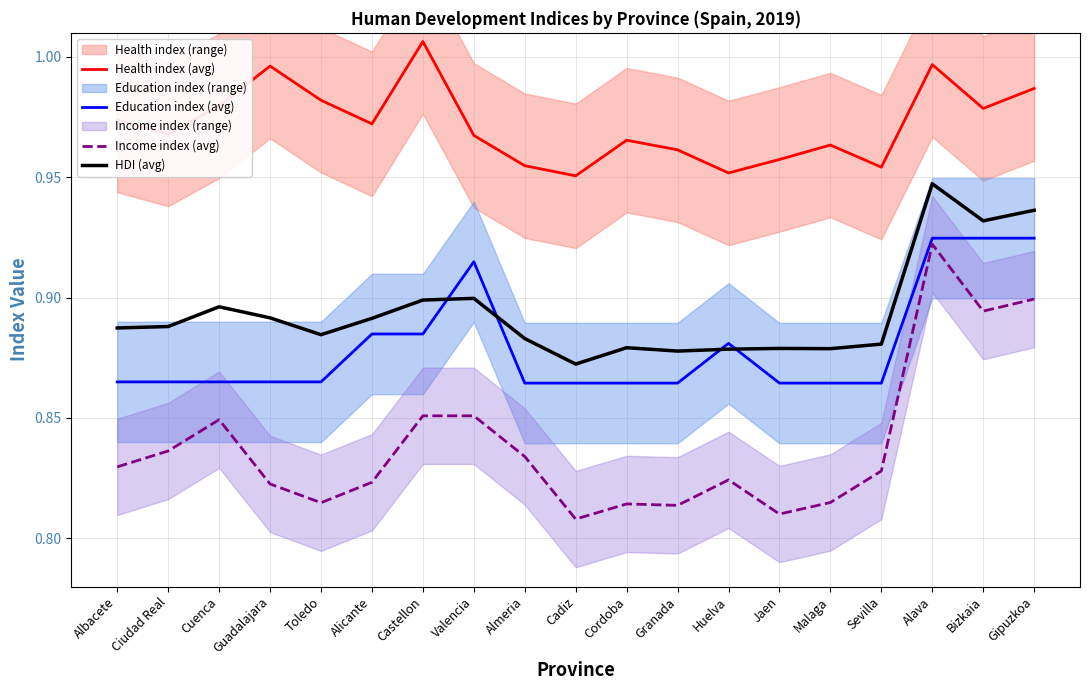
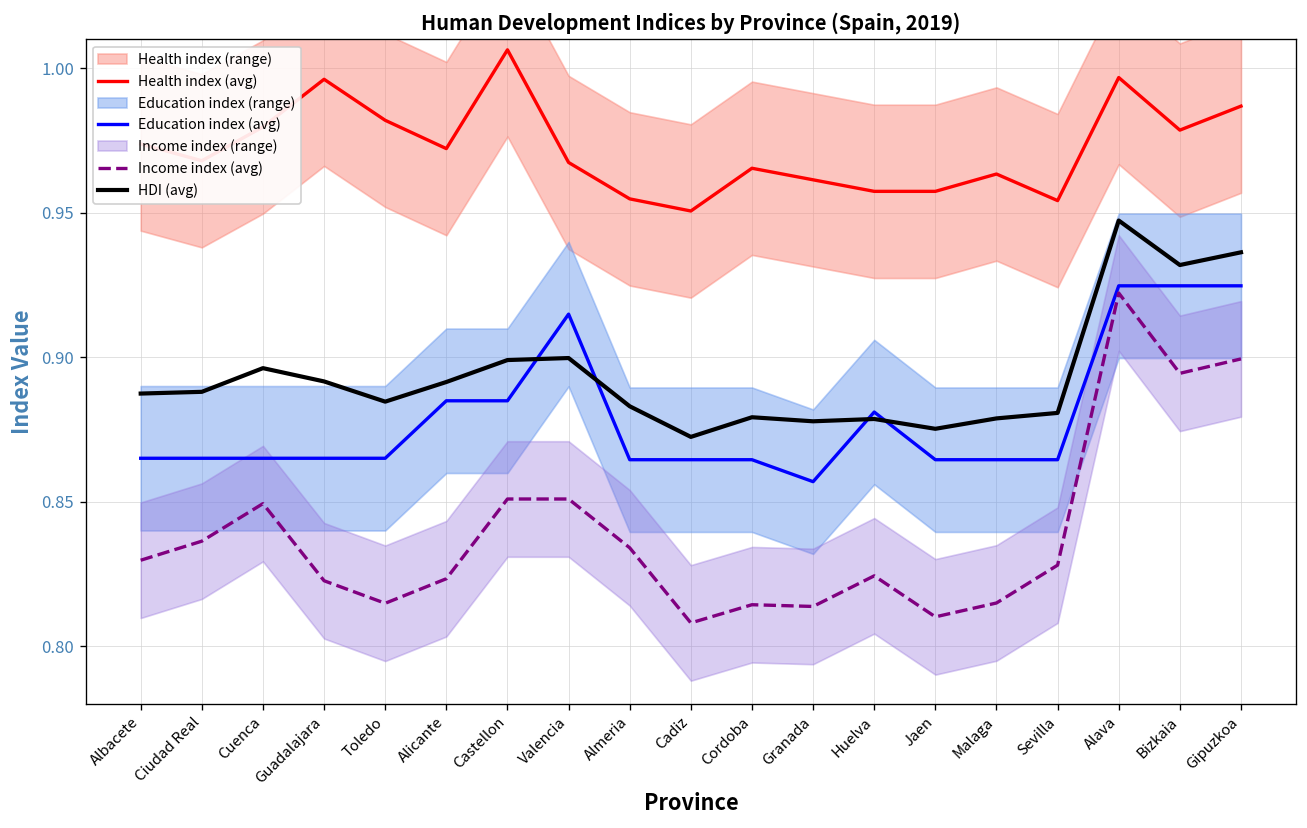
  {
    "Health index (avg)": {
      "Guadalajara": 0.996,
      "Toledo": 0.982,
      "Alicante": 0.972,
      "Castellon": 1.006,
      "Valencia": 0.967,
      "Almeria": 0.955,
      "Cadiz": 0.951,
      "Cordoba": 0.965,
      "Granada": 0.961,
-     "Huelva": 0.952,
+     "Huelva": 0.957,
      "Jaen": 0.957,
      "Malaga": 0.963,
      "Sevilla": 0.954,
      "Alava": 0.997,
      "Bizkaia": 0.979,
      "Gipuzkoa": 0.987
    },
    "Education index (avg)": {
      "Albacete": 0.865,
      "Ciudad Real": 0.865,
      "Cuenca": 0.865,
      "Guadalajara": 0.865,
      "Toledo": 0.865,
      "Alicante": 0.885,
      "Castellon": 0.885,
      "Valencia": 0.915,
      "Almeria": 0.865,
      "Cadiz": 0.865,
      "Cordoba": 0.865,
-     "Granada": 0.865,
+     "Granada": 0.857,
      "Huelva": 0.881,
      "Jaen": 0.865,
      "Malaga": 0.865,
      "Sevilla": 0.865,
      "Alava": 0.925,
      "Bizkaia": 0.925,
      "Gipuzkoa": 0.925
    },
    "Income index (avg)": {
      "Albacete": 0.830,
      "Ciudad Real": 0.836,
      "Cuenca": 0.849,
      "Guadalajara": 0.823,
      "Toledo": 0.815,
      "Alicante": 0.823,
      "Castellon": 0.851,
      "Valencia": 0.851,
      "Almeria": 0.834,
      "Cadiz": 0.808,
      "Cordoba": 0.814,
      "Granada": 0.814,
      "Huelva": 0.824,
      "Jaen": 0.810,
      "Malaga": 0.815,
      "Sevilla": 0.828,
      "Alava": 0.922,
      "Bizkaia": 0.894,
      "Gipuzkoa": 0.899
    },
    "HDI (avg)": {
      "Albacete": 0.887,
      "Ciudad Real": 0.888,
      "Cuenca": 0.896,
      "Guadalajara": 0.892,
      "Toledo": 0.885,
      "Alicante": 0.891,
      "Castellon": 0.899,
      "Valencia": 0.900,
      "Almeria": 0.883,
      "Cadiz": 0.872,
      "Cordoba": 0.879,
      "Granada": 0.878,
      "Huelva": 0.879,
-     "Jaen": 0.879,
+     "Jaen": 0.875,
      "Malaga": 0.879,
      "Sevilla": 0.881,
      "Alava": 0.947,
      "Bizkaia": 0.932,
      "Gipuzkoa": 0.936
    }
  }
